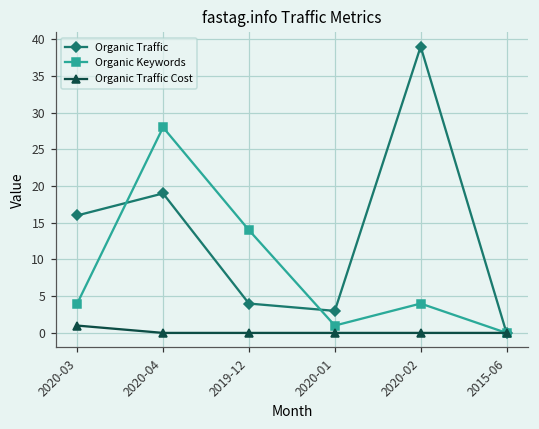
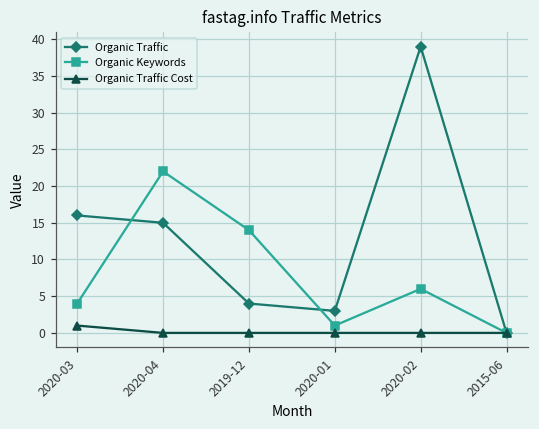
  {
    "Organic Traffic": {
      "2020-03": 16,
-     "2020-04": 19,
+     "2020-04": 15,
      "2019-12": 4,
      "2020-01": 3,
      "2020-02": 39
    },
    "Organic Keywords": {
      "2020-03": 4,
-     "2020-04": 28,
+     "2020-04": 22,
      "2019-12": 14,
      "2020-01": 1,
-     "2020-02": 4
+     "2020-02": 6
    },
    "Organic Traffic Cost": {
      "2020-03": 1,
      "2020-04": 0,
      "2019-12": 0,
      "2020-01": 0,
      "2020-02": 0
    }
  }
